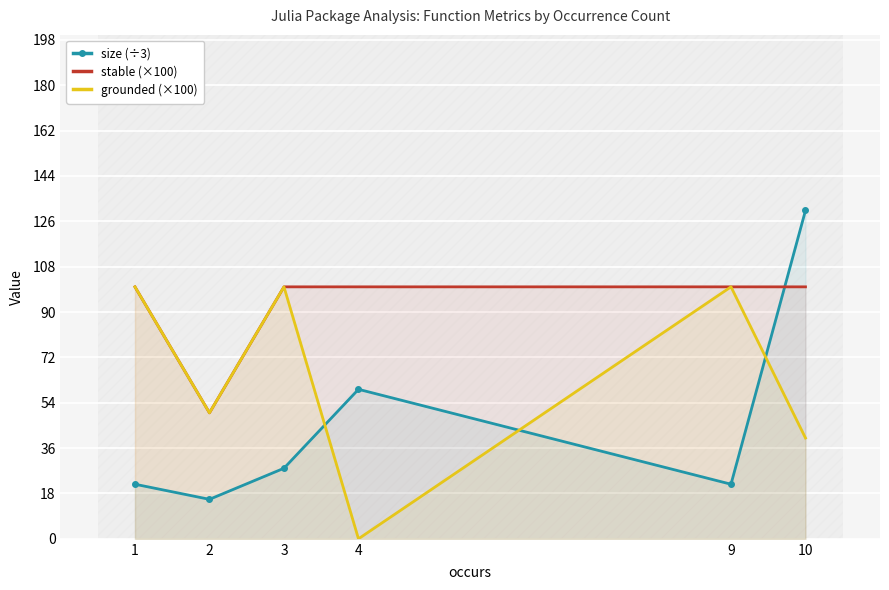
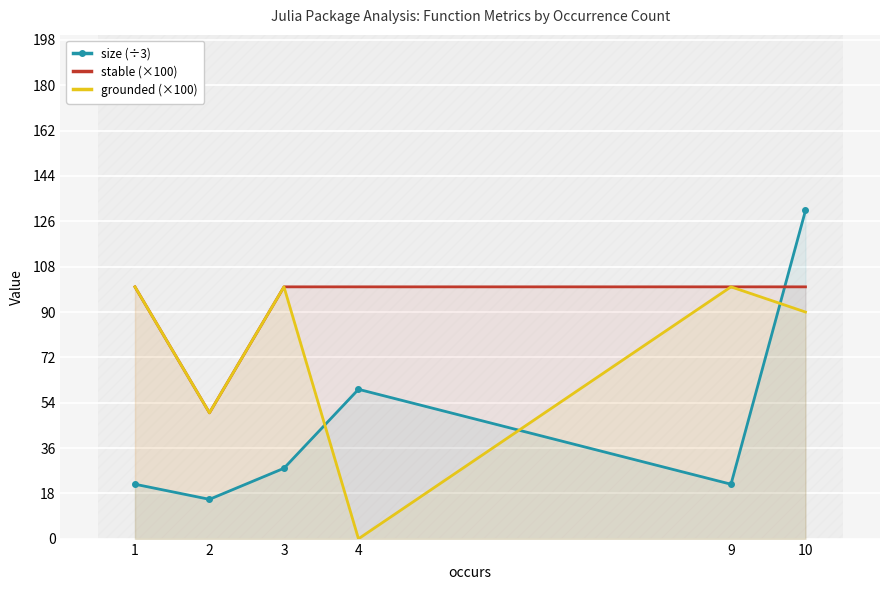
  {
    "size (÷3)": {
      "1": 22,
      "2": 16,
      "3": 28,
      "4": 59,
      "9": 22,
      "10": 130
    },
    "stable (×100)": {
      "4": 100,
      "10": 100
    },
    "grounded (×100)": {
      "4": 0,
-     "10": 40
+     "10": 90
    }
  }
